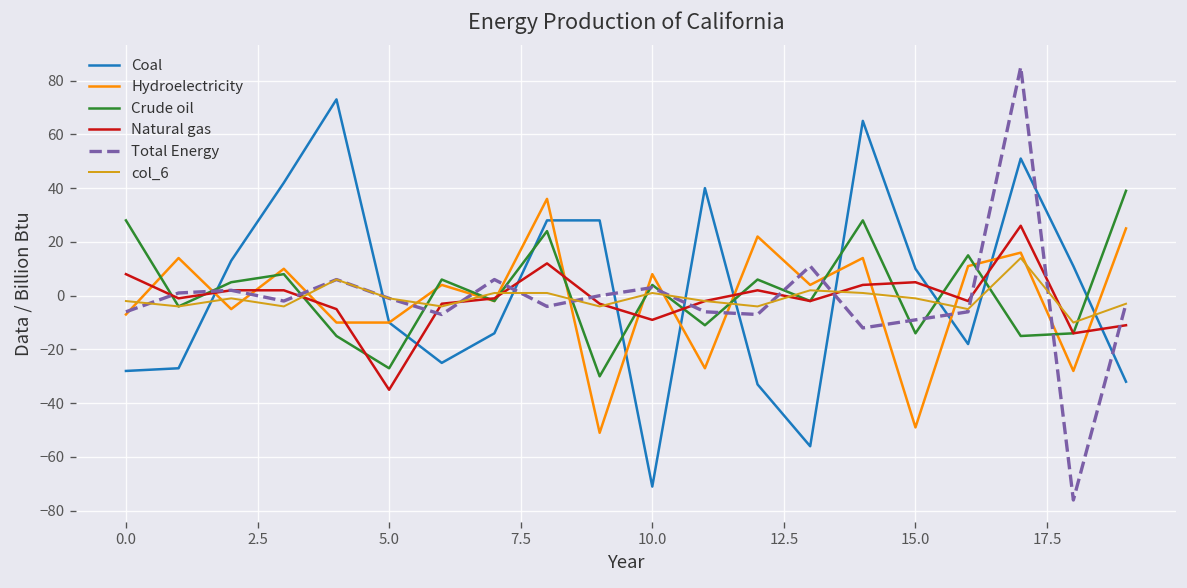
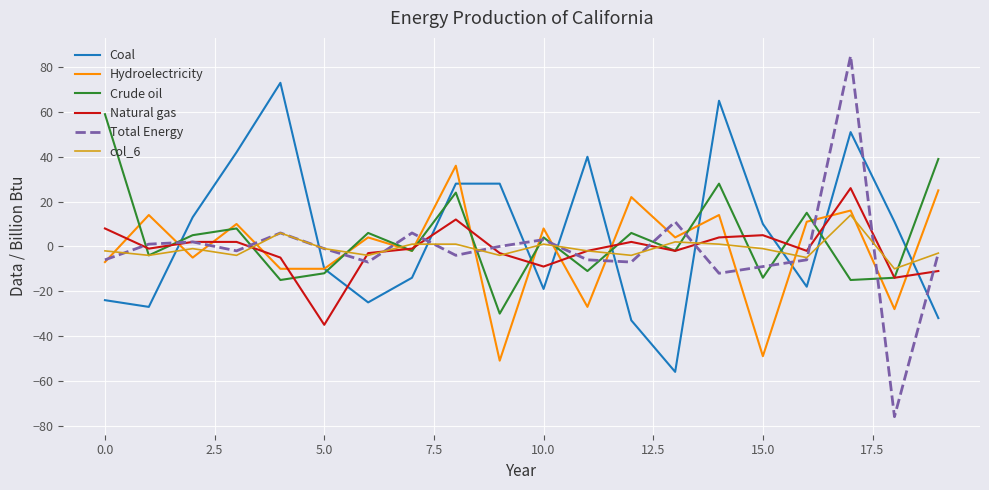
  {
    "Coal": {
-     "0.0": -28,
-     "10.0": -71,
+     "0.0": -24,
+     "10.0": -19,
      "15.0": 10
    },
    "Crude oil": {
-     "0.0": 28,
-     "5.0": -27,
+     "0.0": 59,
+     "5.0": -12,
      "15.0": -14
    },
    "Natural gas": {
      "0.0": 8,
      "5.0": -35,
      "10.0": -9,
      "15.0": 5
    },
    "Total Energy": {
      "15.0": -9
    }
  }
